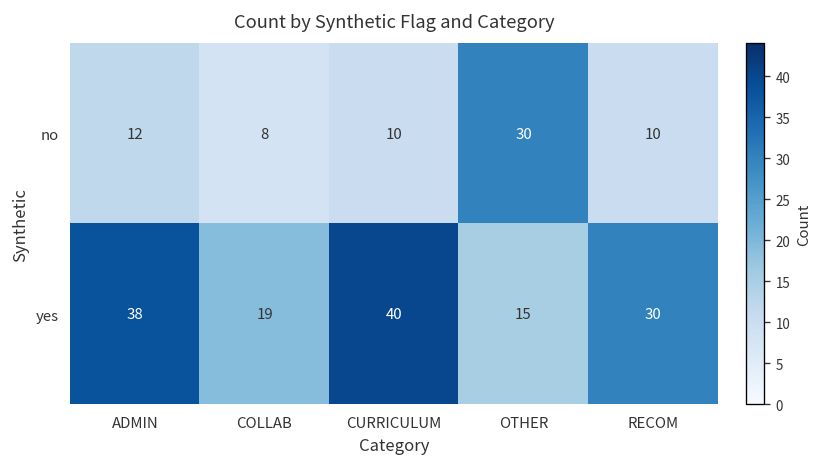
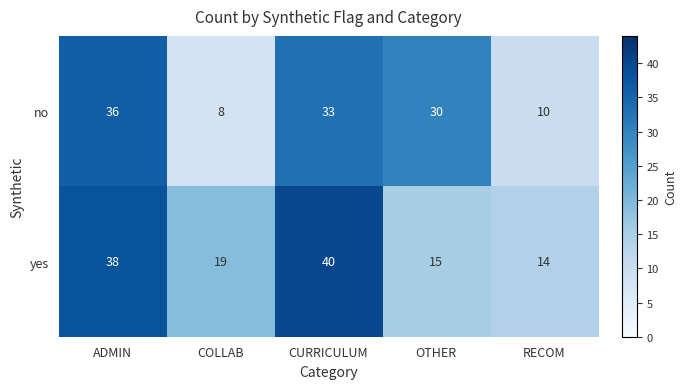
  {
    "no": {
-     "ADMIN": 12,
+     "ADMIN": 36,
      "COLLAB": 8,
-     "CURRICULUM": 10,
+     "CURRICULUM": 33,
      "OTHER": 30,
      "RECOM": 10
    },
    "yes": {
      "ADMIN": 38,
      "COLLAB": 19,
      "CURRICULUM": 40,
      "OTHER": 15,
-     "RECOM": 30
+     "RECOM": 14
    }
  }
